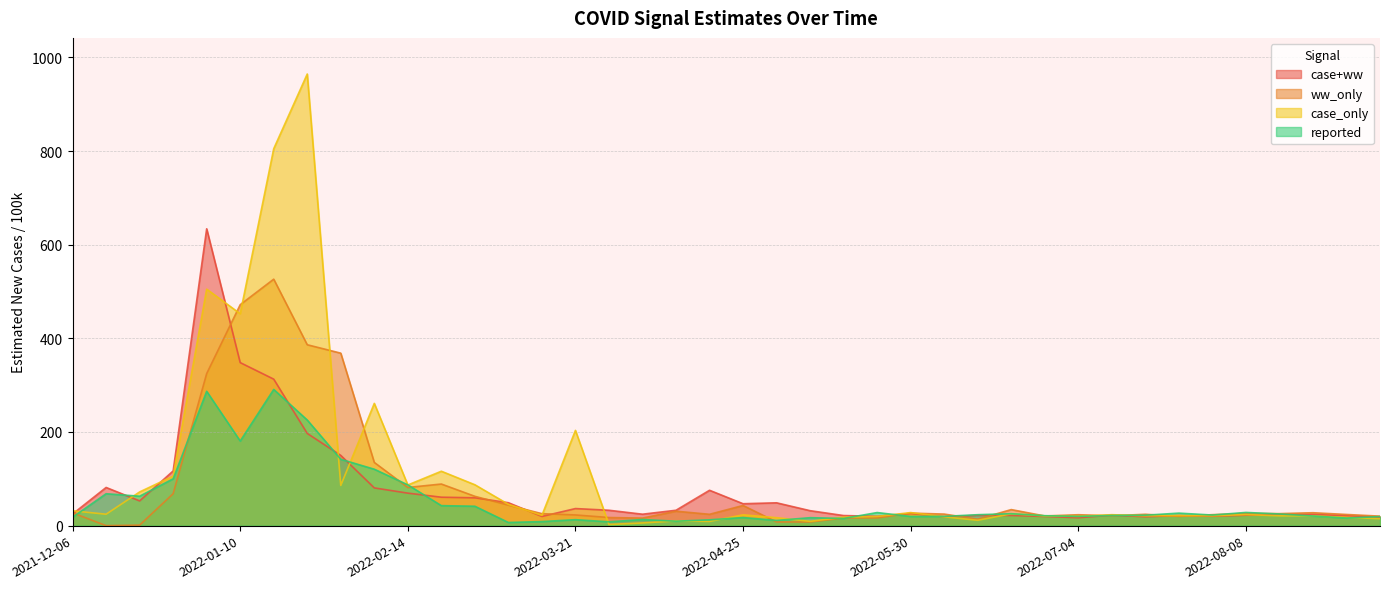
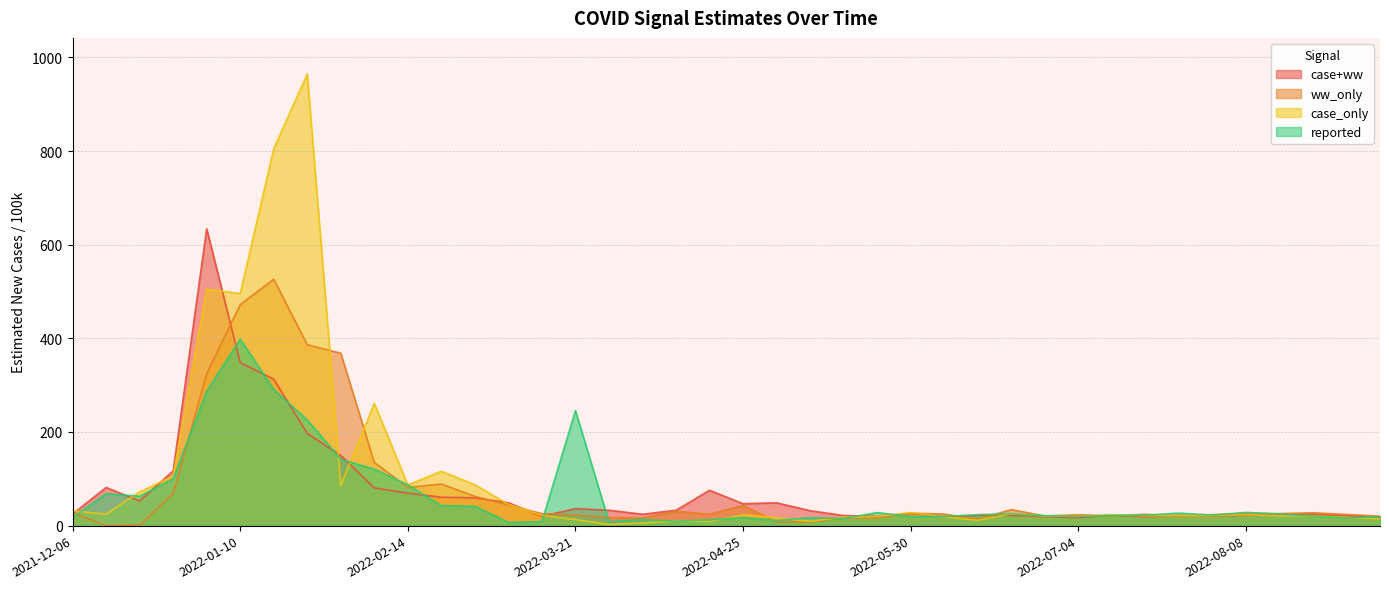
  {
    "case_only": {
-     "2022-01-10": 450,
-     "2022-03-21": 200,
+     "2022-01-10": 500,
+     "2022-03-21": 10,
      "2022-04-25": 20
    },
    "reported": {
      "2021-12-06": 20,
-     "2022-01-10": 180,
-     "2022-03-21": 10,
+     "2022-01-10": 400,
+     "2022-03-21": 250,
      "2022-04-25": 20,
      "2022-05-30": 20
    }
  }
